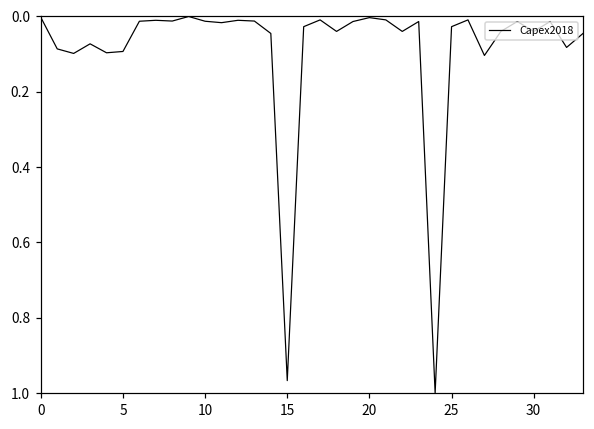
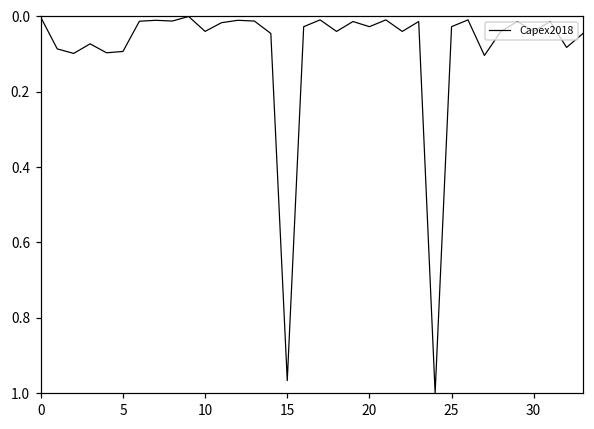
  {
    "0": 0.00,
    "5": 0.09,
-   "10": 0.01,
+   "10": 0.04,
    "15": 0.97,
-   "20": 0.00,
+   "20": 0.03,
    "25": 0.03
  }
